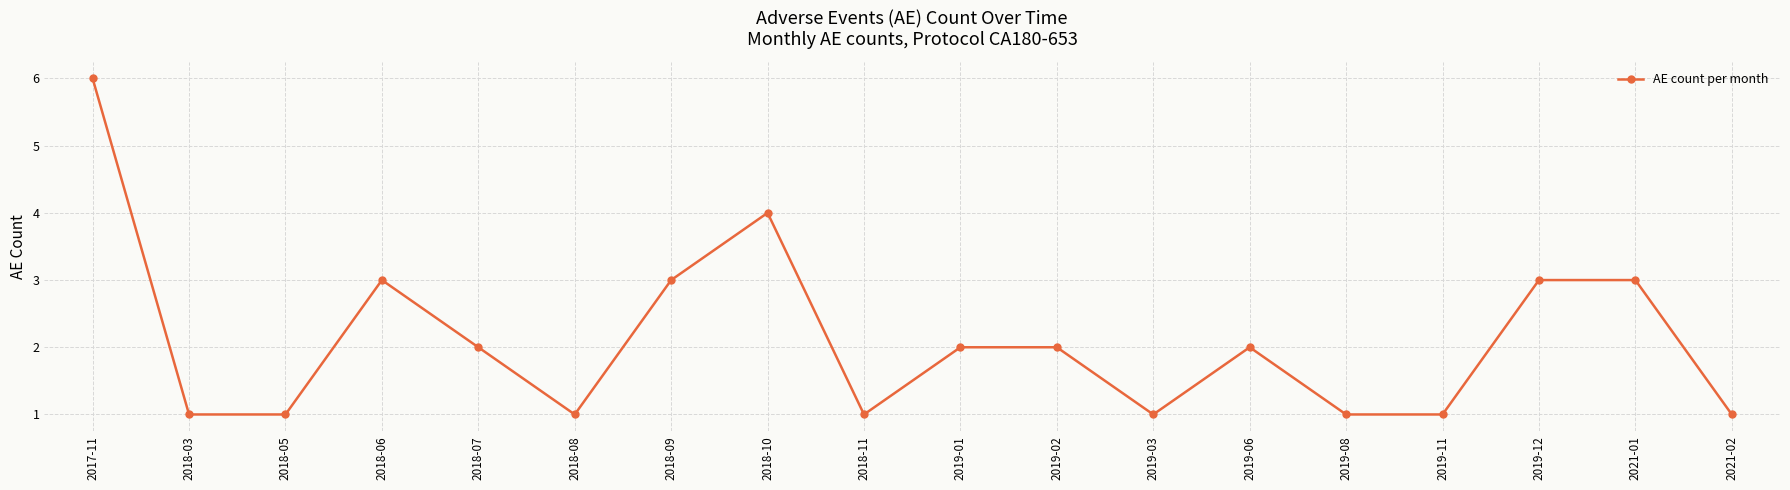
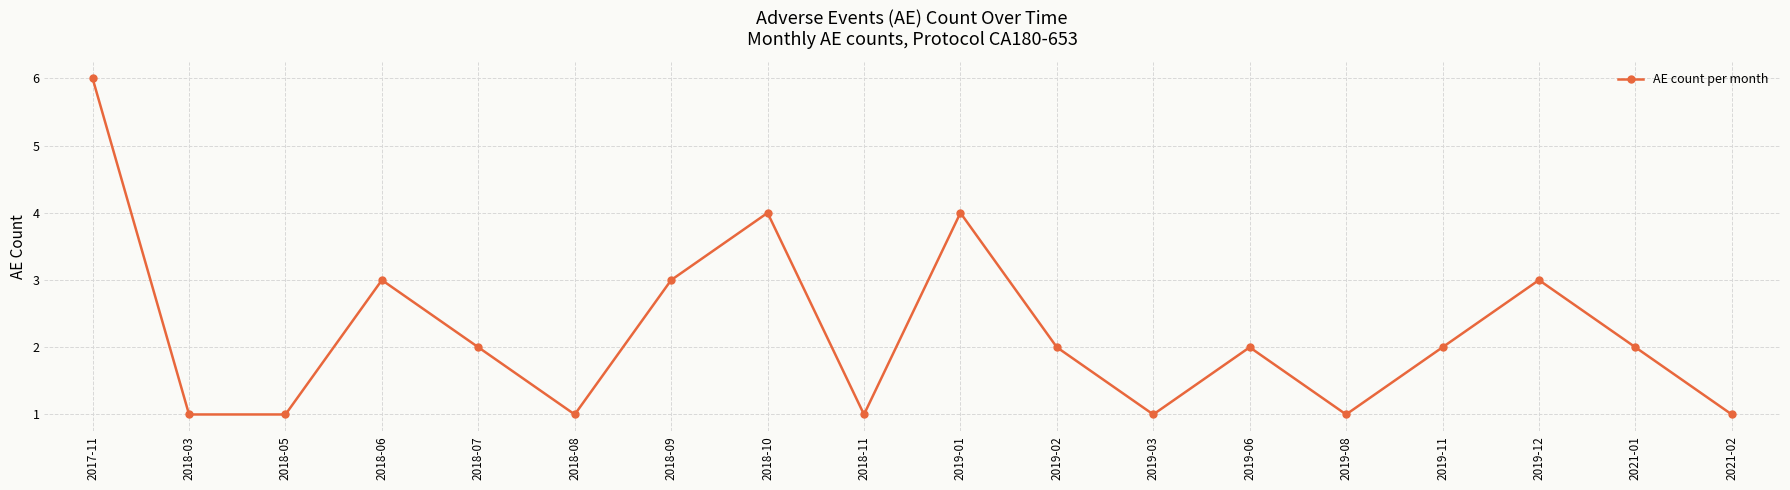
  {
    "2017-11": 6,
    "2018-03": 1,
    "2018-05": 1,
    "2018-06": 3,
    "2018-07": 2,
    "2018-08": 1,
    "2018-09": 3,
    "2018-10": 4,
    "2018-11": 1,
-   "2019-01": 2,
+   "2019-01": 4,
    "2019-02": 2,
    "2019-03": 1,
    "2019-06": 2,
    "2019-08": 1,
-   "2019-11": 1,
+   "2019-11": 2,
    "2019-12": 3,
-   "2021-01": 3,
+   "2021-01": 2,
    "2021-02": 1
  }
